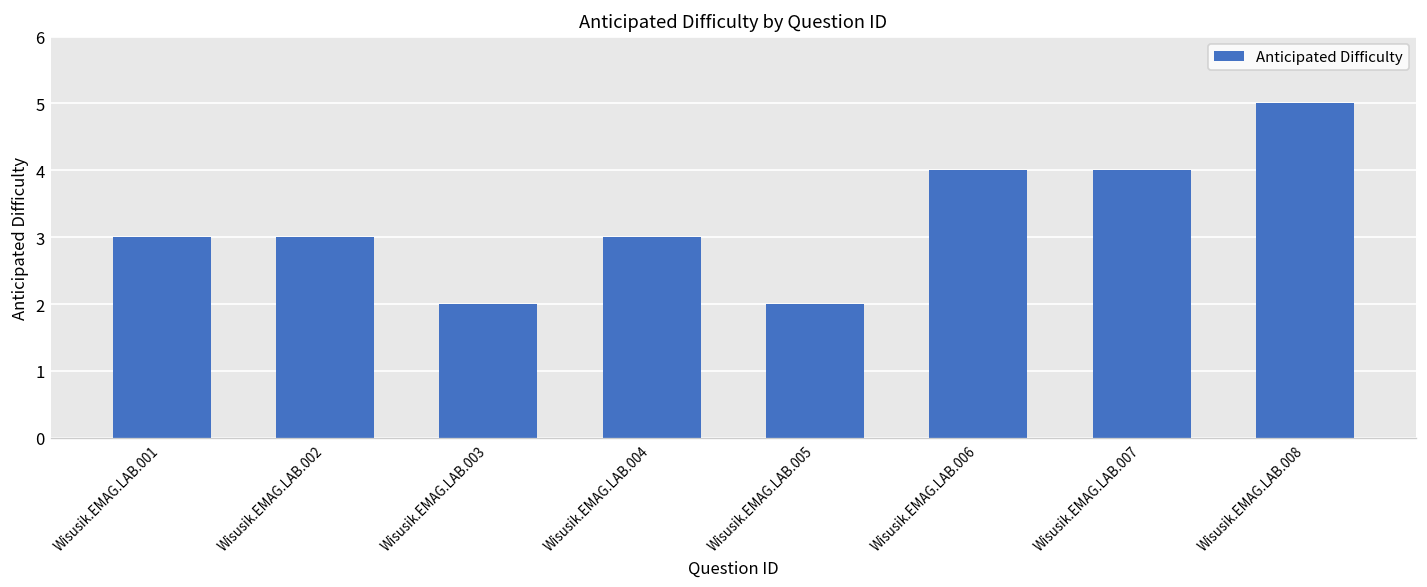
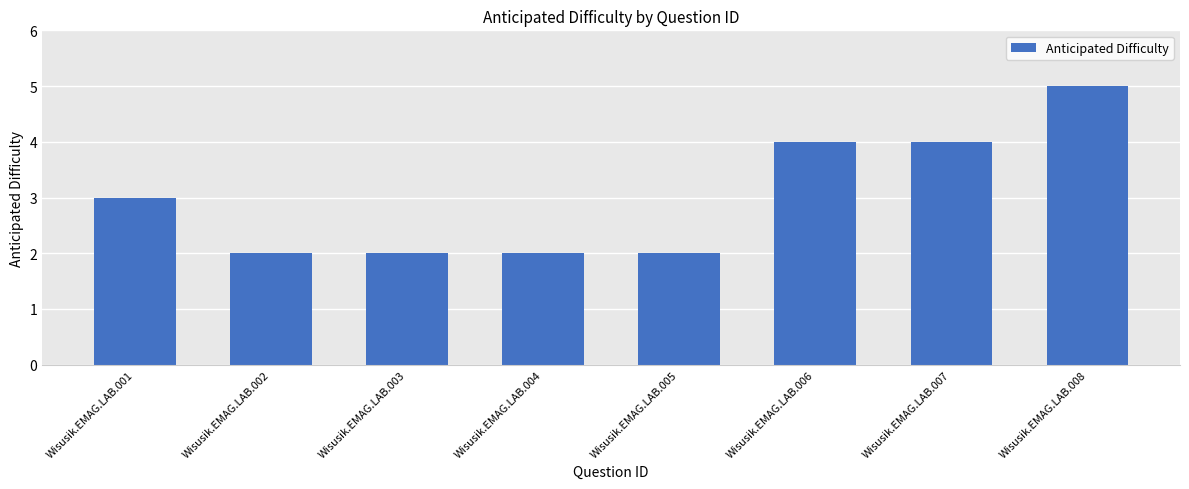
  {
    "Wisusik.EMAG.LAB.001": 3,
-   "Wisusik.EMAG.LAB.002": 3,
+   "Wisusik.EMAG.LAB.002": 2,
    "Wisusik.EMAG.LAB.003": 2,
-   "Wisusik.EMAG.LAB.004": 3,
+   "Wisusik.EMAG.LAB.004": 2,
    "Wisusik.EMAG.LAB.005": 2,
    "Wisusik.EMAG.LAB.006": 4,
    "Wisusik.EMAG.LAB.007": 4,
    "Wisusik.EMAG.LAB.008": 5
  }
